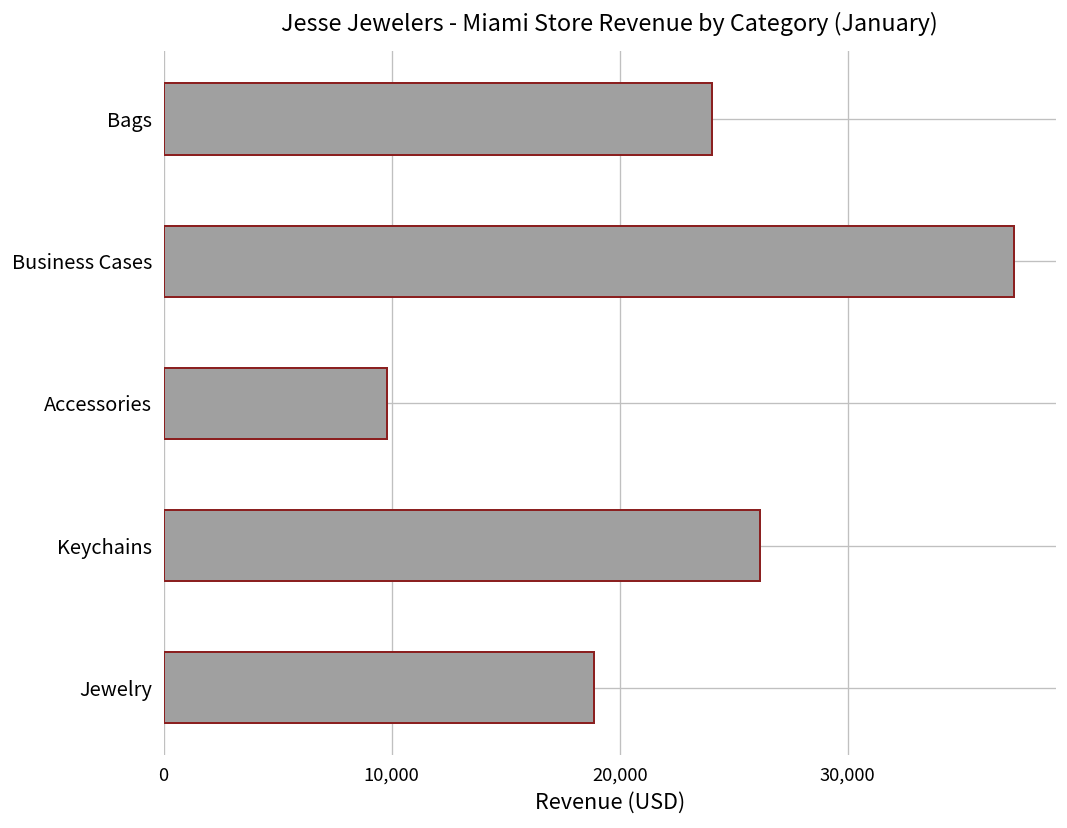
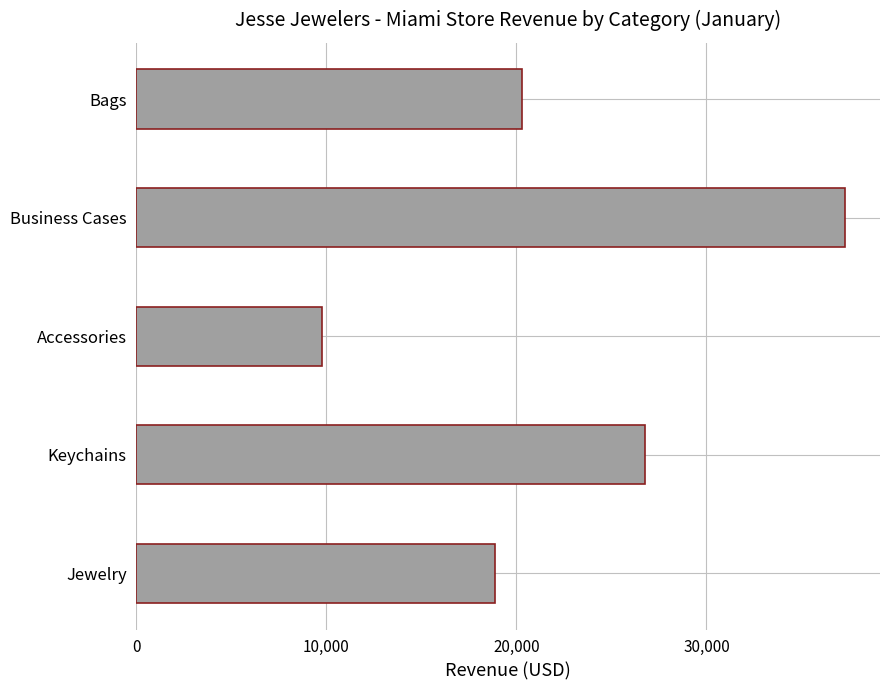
  {
-   "Bags": "24,000",
+   "Bags": "20,300",
    "Business Cases": "37,300",
    "Accessories": "9,800",
-   "Keychains": "26,100",
+   "Keychains": "26,800",
    "Jewelry": "18,900"
  }
